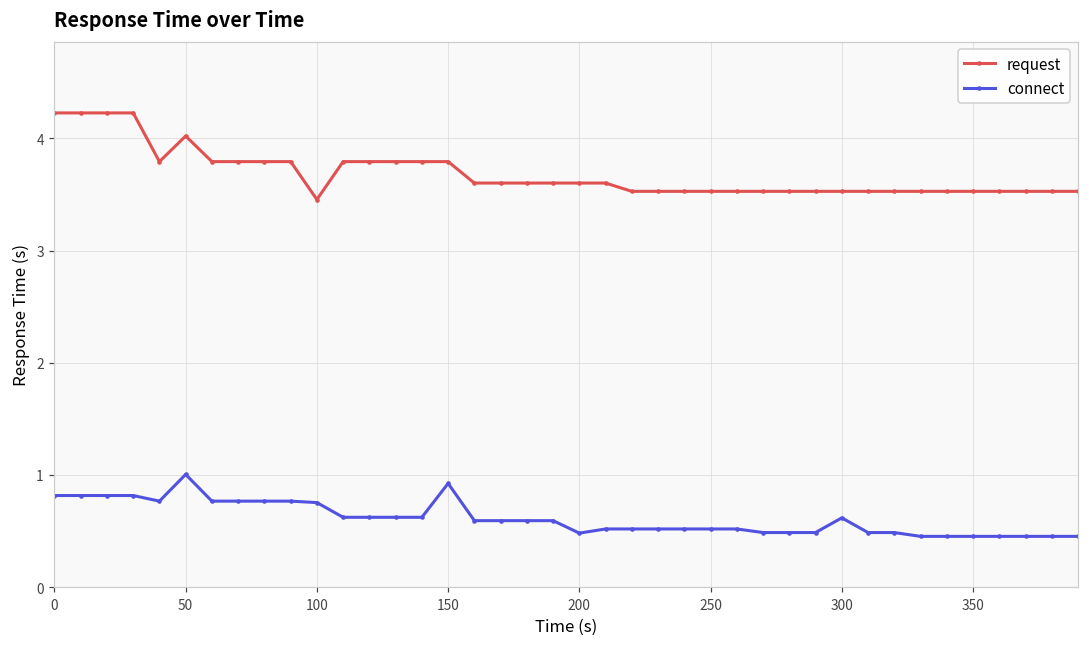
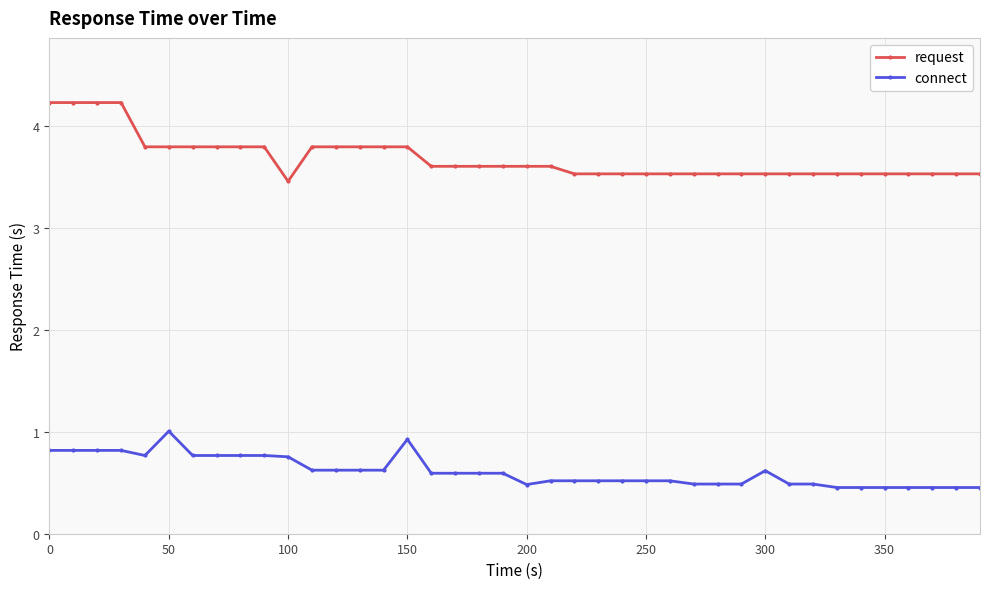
  {
    "request": {
      "0": 4.23,
-     "50": 4.02,
+     "50": 3.79,
      "100": 3.46,
      "150": 3.79,
      "200": 3.60,
      "250": 3.53,
      "300": 3.53,
      "350": 3.53
    },
    "connect": {
      "0": 0.82,
      "50": 1.01,
      "100": 0.75,
      "150": 0.93,
      "200": 0.48,
      "250": 0.52,
      "300": 0.62,
      "350": 0.45
    }
  }
